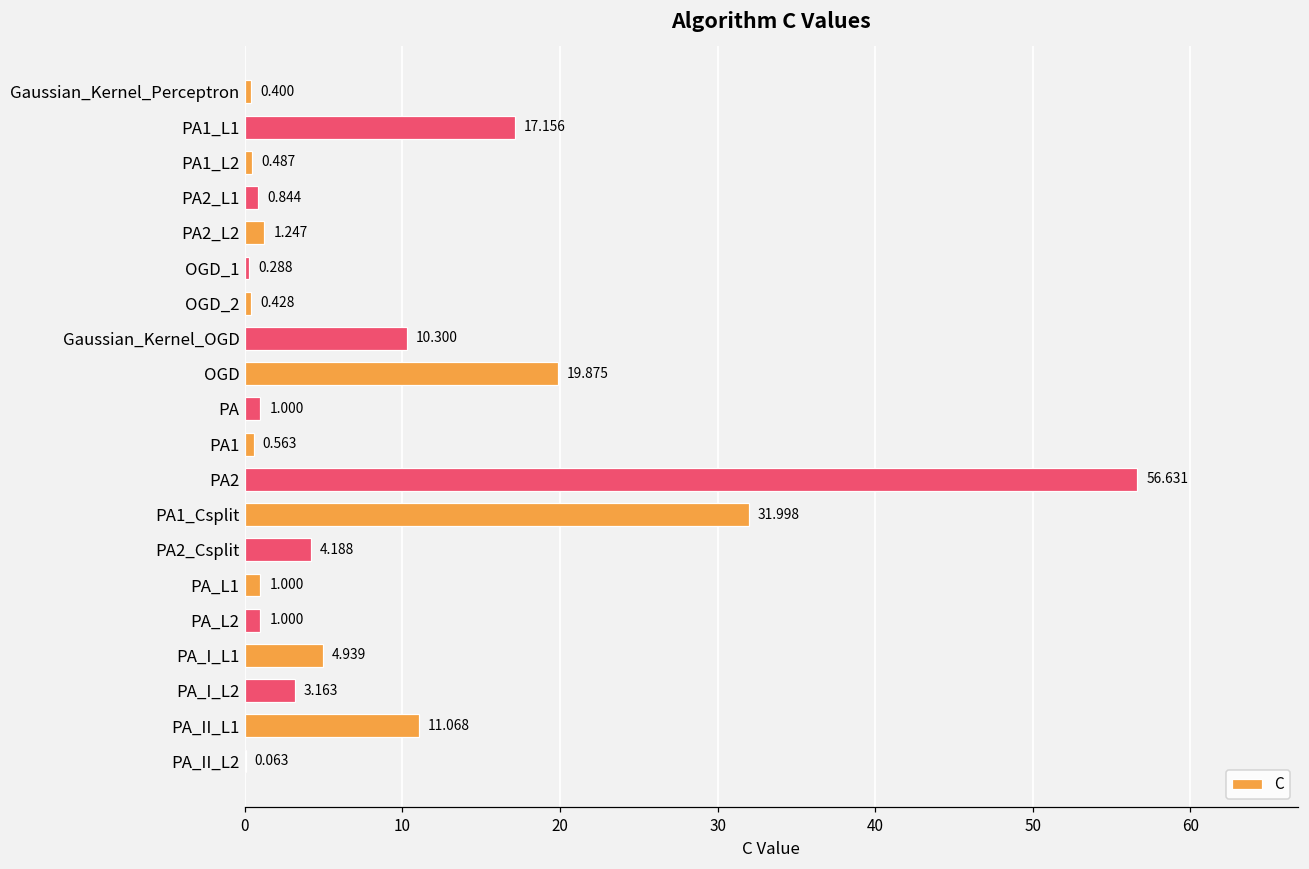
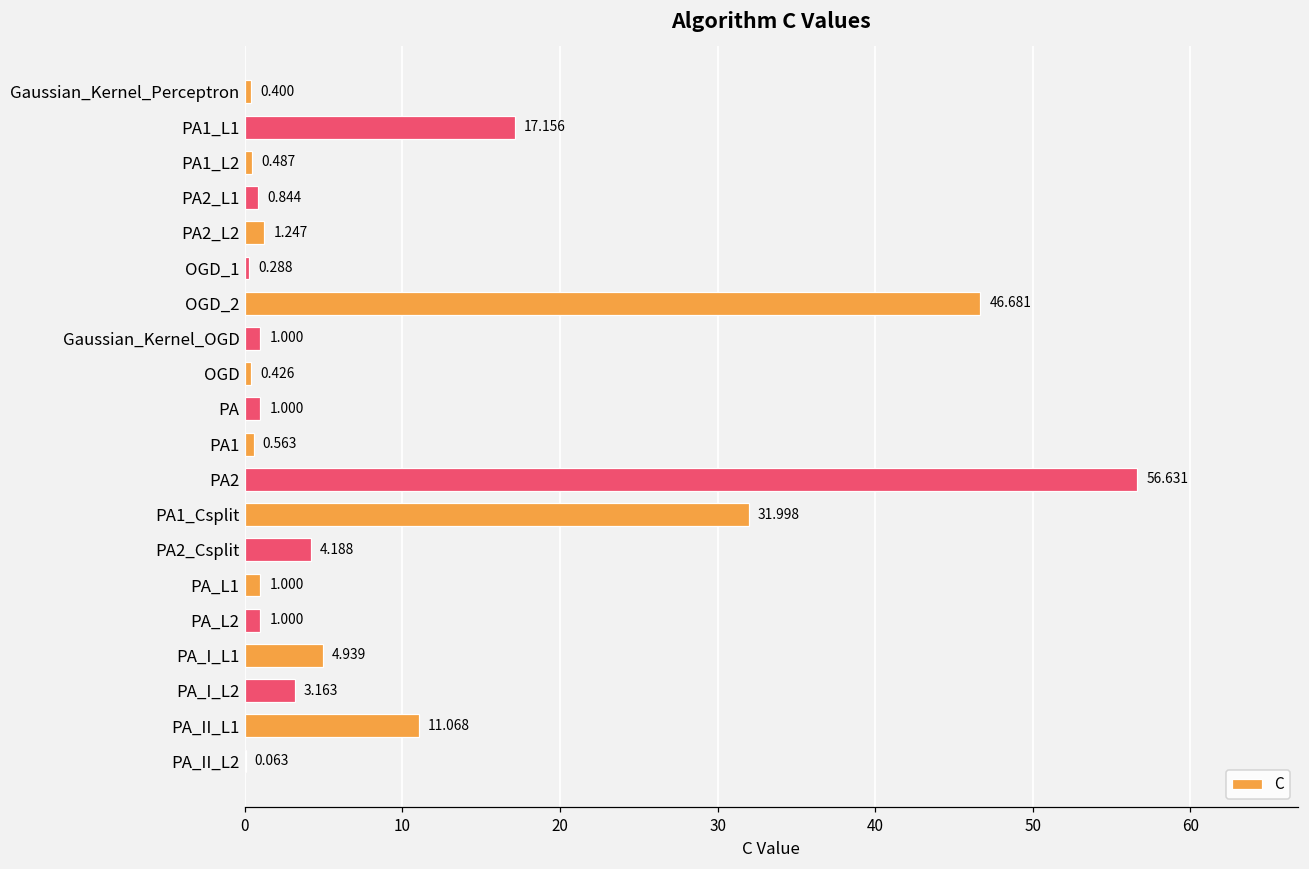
  {
    "Gaussian_Kernel_Perceptron": 0.400,
    "PA1_L1": 17.156,
    "PA1_L2": 0.487,
    "PA2_L1": 0.844,
    "PA2_L2": 1.247,
    "OGD_1": 0.288,
-   "OGD_2": 0.428,
-   "Gaussian_Kernel_OGD": 10.300,
-   "OGD": 19.875,
+   "OGD_2": 46.681,
+   "Gaussian_Kernel_OGD": 1.000,
+   "OGD": 0.426,
    "PA": 1.000,
    "PA1": 0.563,
    "PA2": 56.631,
    "PA1_Csplit": 31.998,
    "PA2_Csplit": 4.188,
    "PA_L1": 1.000,
    "PA_L2": 1.000,
    "PA_I_L1": 4.939,
    "PA_I_L2": 3.163,
    "PA_II_L1": 11.068,
    "PA_II_L2": 0.063
  }
